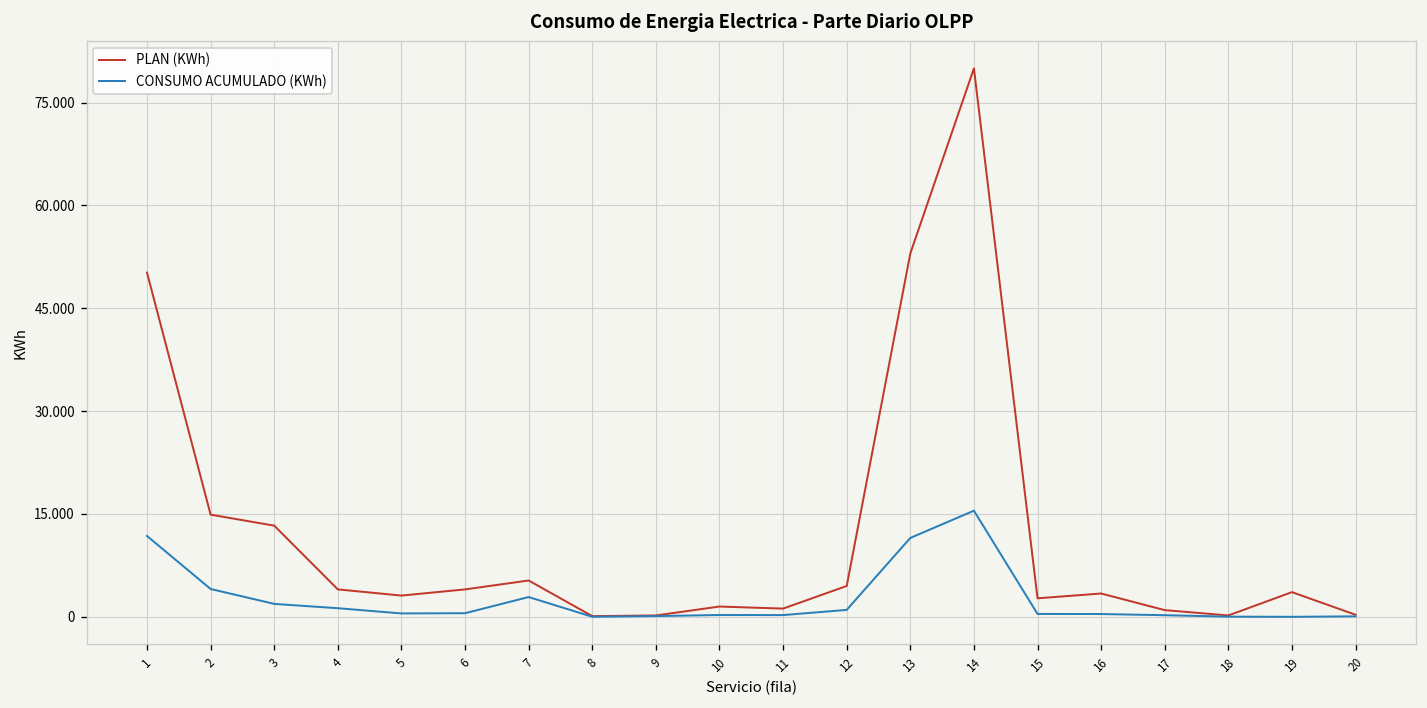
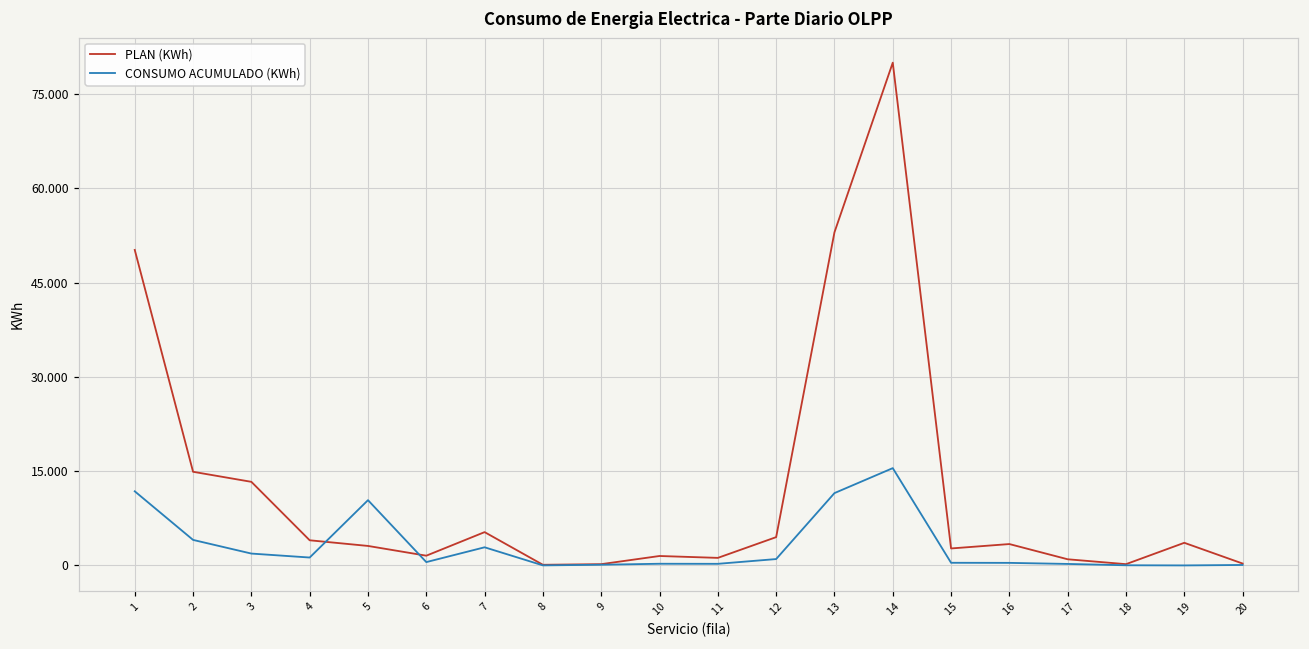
  {
    "PLAN (KWh)": {
      "1": 50,
      "2": 15,
      "3": 13,
      "4": 4,
      "5": 3,
-     "6": 4,
+     "6": 2,
      "7": 5,
      "10": 2,
      "11": 1,
      "12": 5,
      "13": 53,
      "14": 80,
      "15": 3,
      "16": 3,
      "17": 1,
      "19": 4
    },
    "CONSUMO ACUMULADO (KWh)": {
      "1": 12,
      "2": 4,
      "3": 2,
      "4": 1,
-     "5": 0,
+     "5": 10,
      "6": 1,
      "7": 3,
      "10": 0,
      "11": 0,
      "12": 1,
      "13": 12,
      "14": 15,
      "15": 0,
      "16": 0,
      "17": 0,
      "19": 0
    }
  }
